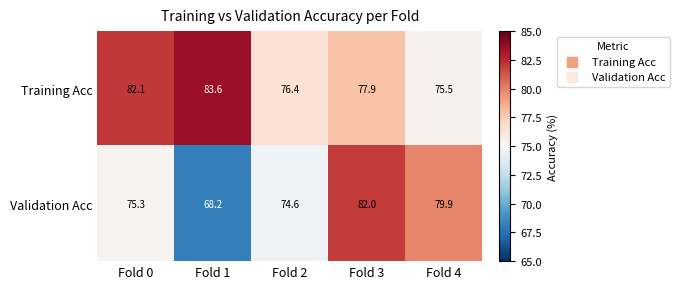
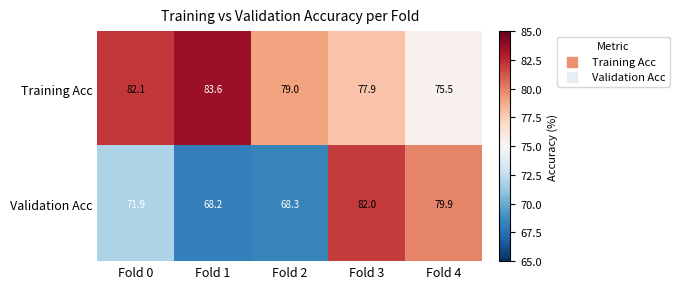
  {
    "Training Acc": {
      "Fold 0": 82.1,
      "Fold 1": 83.6,
-     "Fold 2": 76.4,
+     "Fold 2": 79.0,
      "Fold 3": 77.9,
      "Fold 4": 75.5
    },
    "Validation Acc": {
-     "Fold 0": 75.3,
+     "Fold 0": 71.9,
      "Fold 1": 68.2,
-     "Fold 2": 74.6,
+     "Fold 2": 68.3,
      "Fold 3": 82.0,
      "Fold 4": 79.9
    }
  }
